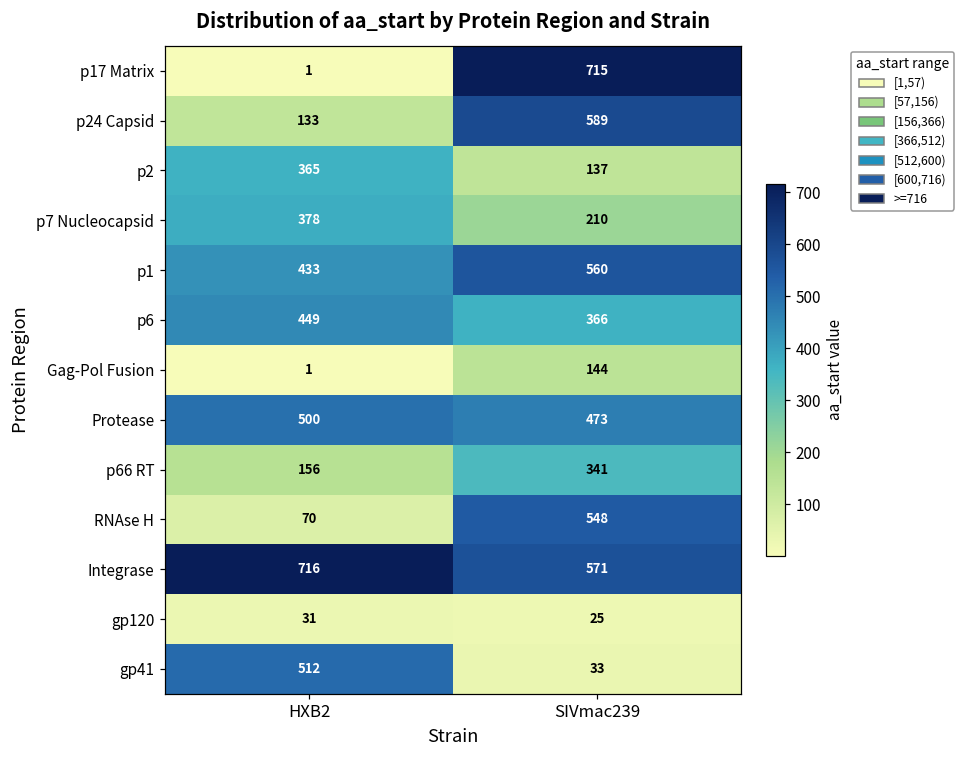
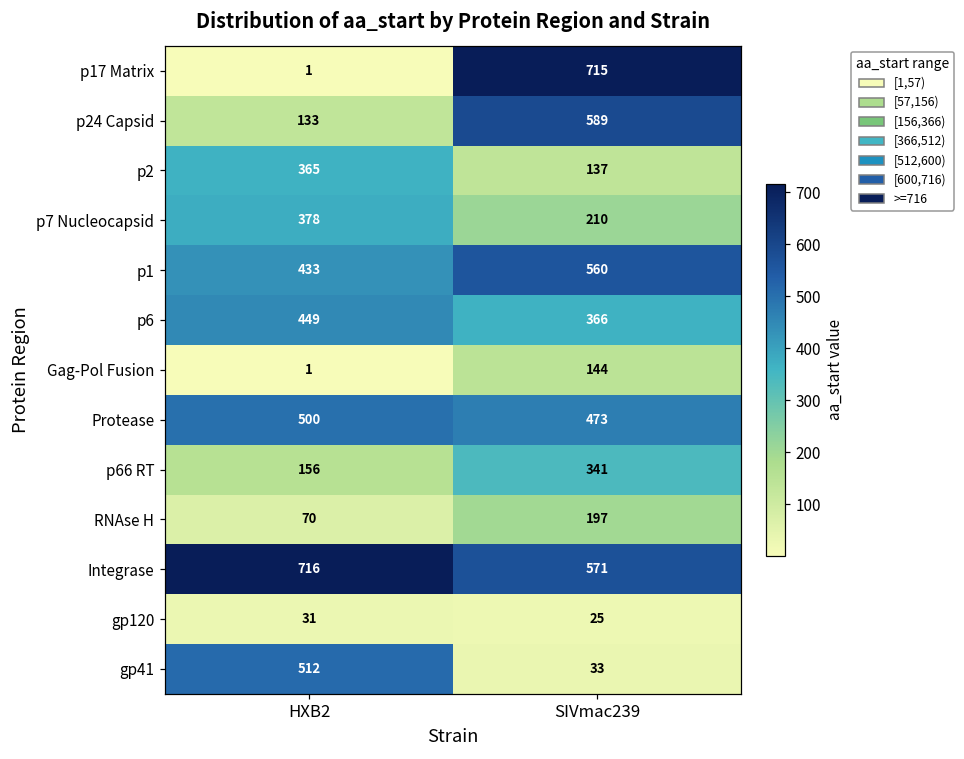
  {
    "p17 Matrix": {
      "HXB2": 1,
      "SIVmac239": 715
    },
    "p24 Capsid": {
      "HXB2": 133,
      "SIVmac239": 589
    },
    "p2": {
      "HXB2": 365,
      "SIVmac239": 137
    },
    "p7 Nucleocapsid": {
      "HXB2": 378,
      "SIVmac239": 210
    },
    "p1": {
      "HXB2": 433,
      "SIVmac239": 560
    },
    "p6": {
      "HXB2": 449,
      "SIVmac239": 366
    },
    "Gag-Pol Fusion": {
      "HXB2": 1,
      "SIVmac239": 144
    },
    "Protease": {
      "HXB2": 500,
      "SIVmac239": 473
    },
    "p66 RT": {
      "HXB2": 156,
      "SIVmac239": 341
    },
    "RNAse H": {
      "HXB2": 70,
-     "SIVmac239": 548
+     "SIVmac239": 197
    },
    "Integrase": {
      "HXB2": 716,
      "SIVmac239": 571
    },
    "gp120": {
      "HXB2": 31,
      "SIVmac239": 25
    },
    "gp41": {
      "HXB2": 512,
      "SIVmac239": 33
    }
  }
